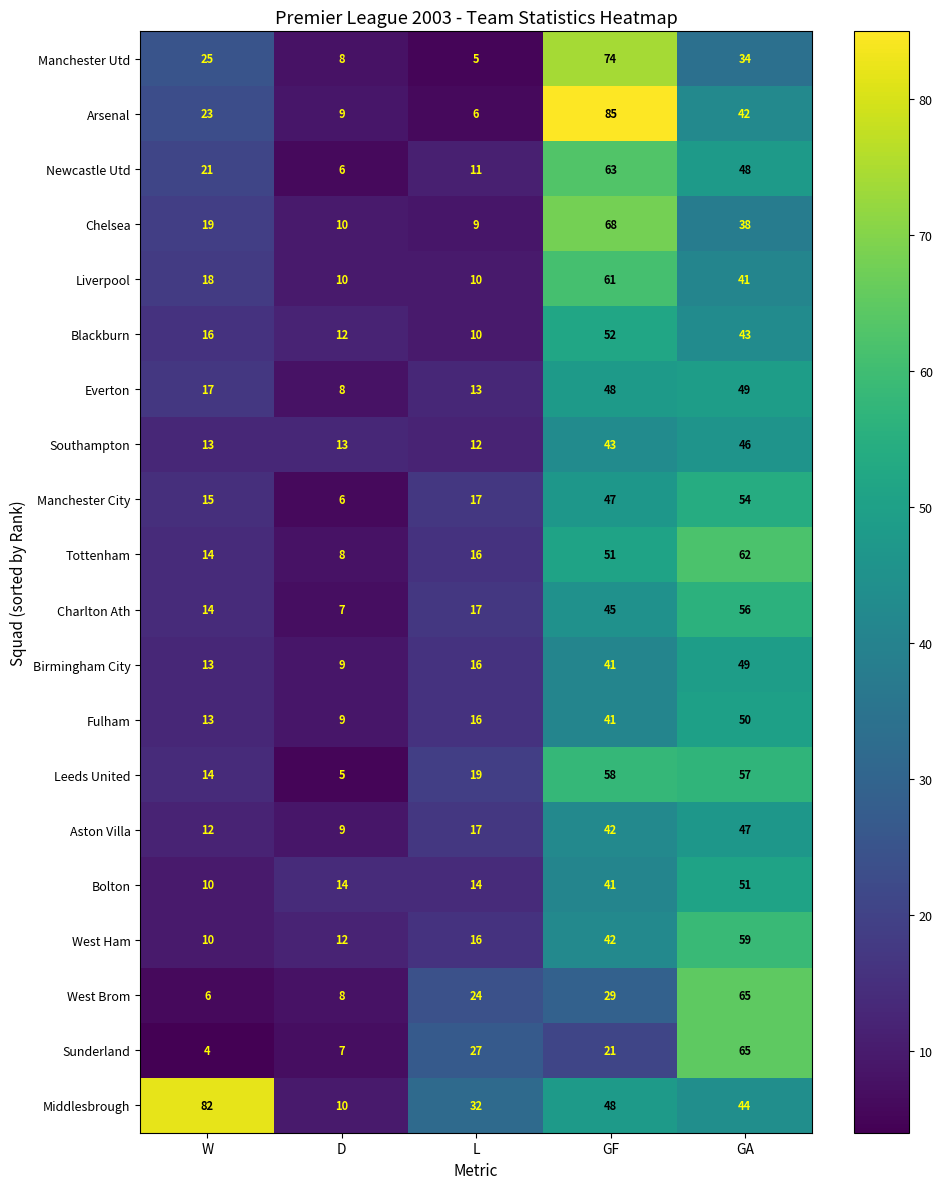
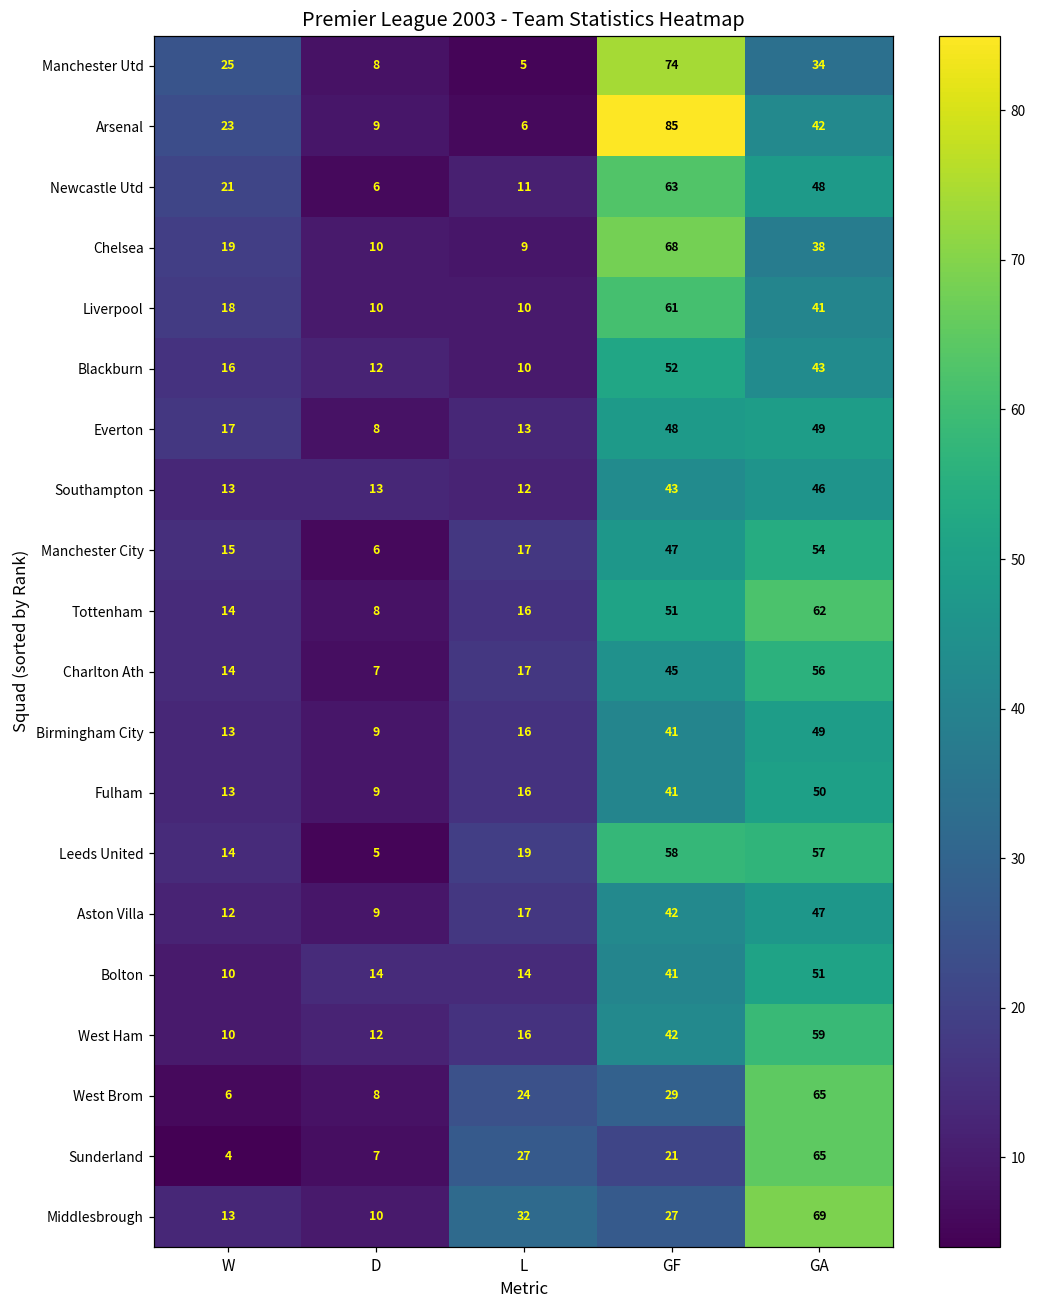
  {
    "Manchester Utd": {
      "W": 25,
      "D": 8,
      "L": 5,
      "GF": 74,
      "GA": 34
    },
    "Arsenal": {
      "W": 23,
      "D": 9,
      "L": 6,
      "GF": 85,
      "GA": 42
    },
    "Newcastle Utd": {
      "W": 21,
      "D": 6,
      "L": 11,
      "GF": 63,
      "GA": 48
    },
    "Chelsea": {
      "W": 19,
      "D": 10,
      "L": 9,
      "GF": 68,
      "GA": 38
    },
    "Liverpool": {
      "W": 18,
      "D": 10,
      "L": 10,
      "GF": 61,
      "GA": 41
    },
    "Blackburn": {
      "W": 16,
      "D": 12,
      "L": 10,
      "GF": 52,
      "GA": 43
    },
    "Everton": {
      "W": 17,
      "D": 8,
      "L": 13,
      "GF": 48,
      "GA": 49
    },
    "Southampton": {
      "W": 13,
      "D": 13,
      "L": 12,
      "GF": 43,
      "GA": 46
    },
    "Manchester City": {
      "W": 15,
      "D": 6,
      "L": 17,
      "GF": 47,
      "GA": 54
    },
    "Tottenham": {
      "W": 14,
      "D": 8,
      "L": 16,
      "GF": 51,
      "GA": 62
    },
    "Charlton Ath": {
      "W": 14,
      "D": 7,
      "L": 17,
      "GF": 45,
      "GA": 56
    },
    "Birmingham City": {
      "W": 13,
      "D": 9,
      "L": 16,
      "GF": 41,
      "GA": 49
    },
    "Fulham": {
      "W": 13,
      "D": 9,
      "L": 16,
      "GF": 41,
      "GA": 50
    },
    "Leeds United": {
      "W": 14,
      "D": 5,
      "L": 19,
      "GF": 58,
      "GA": 57
    },
    "Aston Villa": {
      "W": 12,
      "D": 9,
      "L": 17,
      "GF": 42,
      "GA": 47
    },
    "Bolton": {
      "W": 10,
      "D": 14,
      "L": 14,
      "GF": 41,
      "GA": 51
    },
    "West Ham": {
      "W": 10,
      "D": 12,
      "L": 16,
      "GF": 42,
      "GA": 59
    },
    "West Brom": {
      "W": 6,
      "D": 8,
      "L": 24,
      "GF": 29,
      "GA": 65
    },
    "Sunderland": {
      "W": 4,
      "D": 7,
      "L": 27,
      "GF": 21,
      "GA": 65
    },
    "Middlesbrough": {
-     "W": 82,
+     "W": 13,
      "D": 10,
      "L": 32,
-     "GF": 48,
-     "GA": 44
+     "GF": 27,
+     "GA": 69
    }
  }
